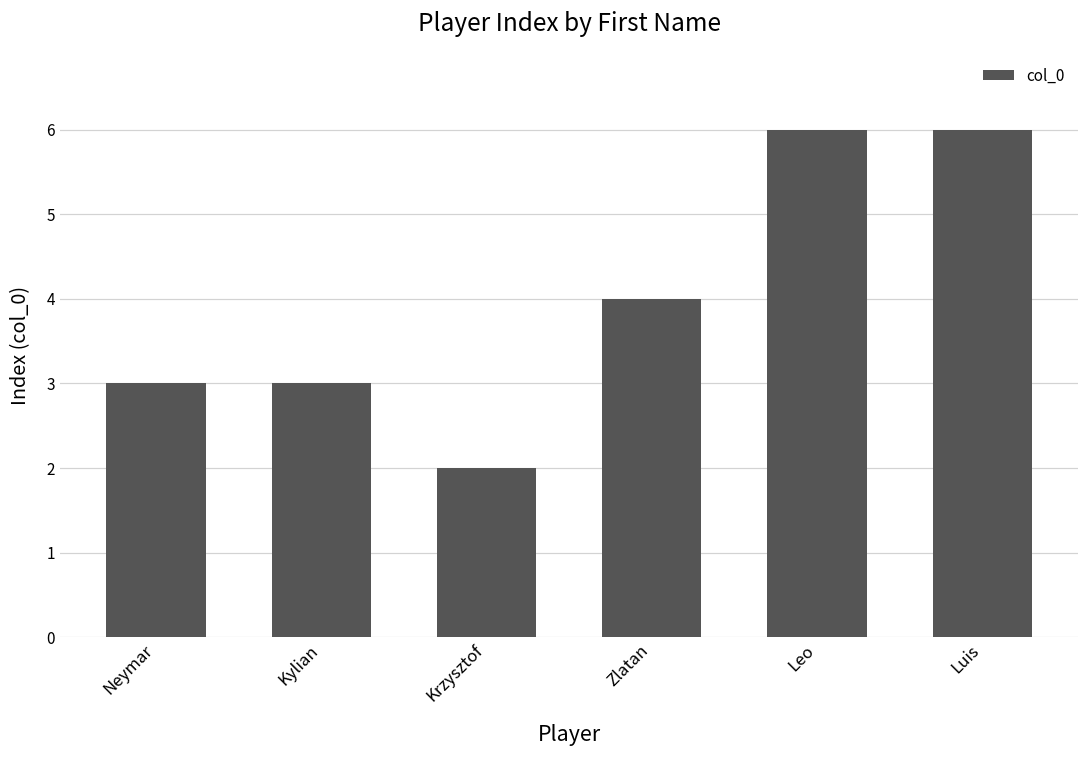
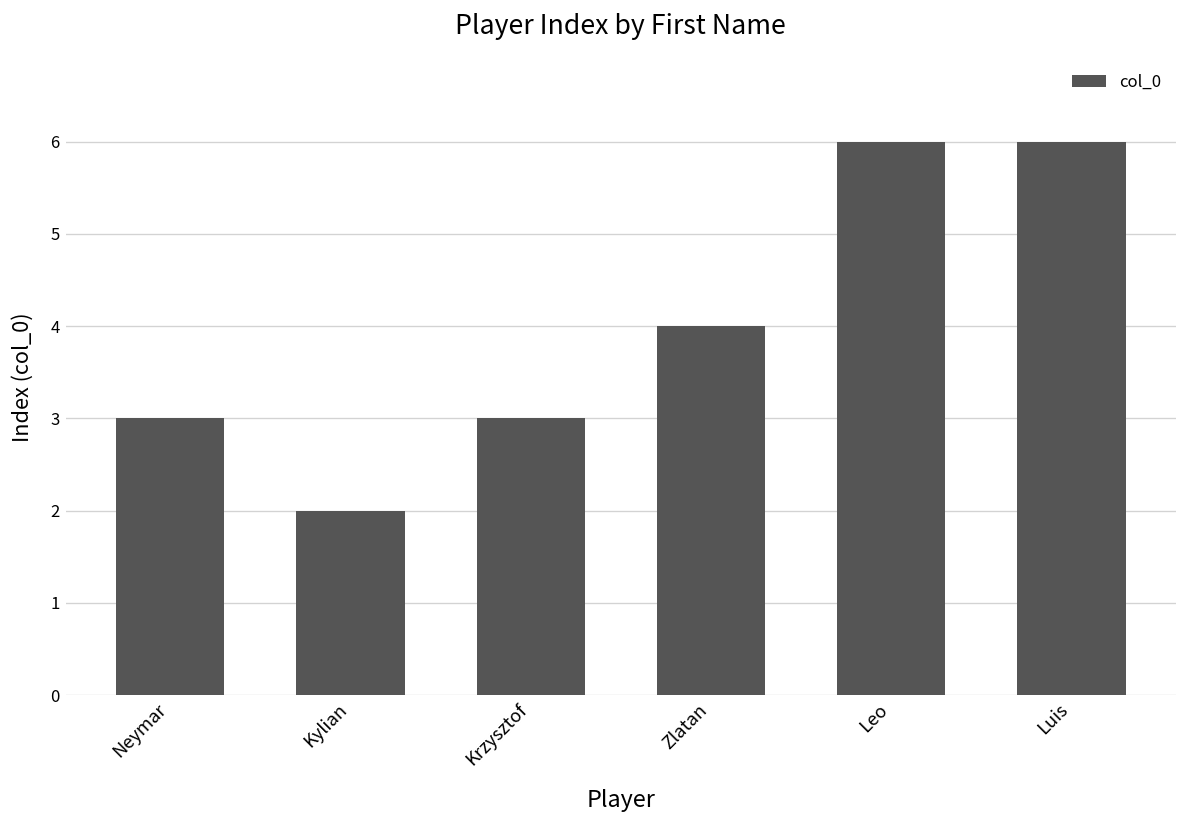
  {
    "Neymar": 3,
-   "Kylian": 3,
-   "Krzysztof": 2,
+   "Kylian": 2,
+   "Krzysztof": 3,
    "Zlatan": 4,
    "Leo": 6,
    "Luis": 6
  }
